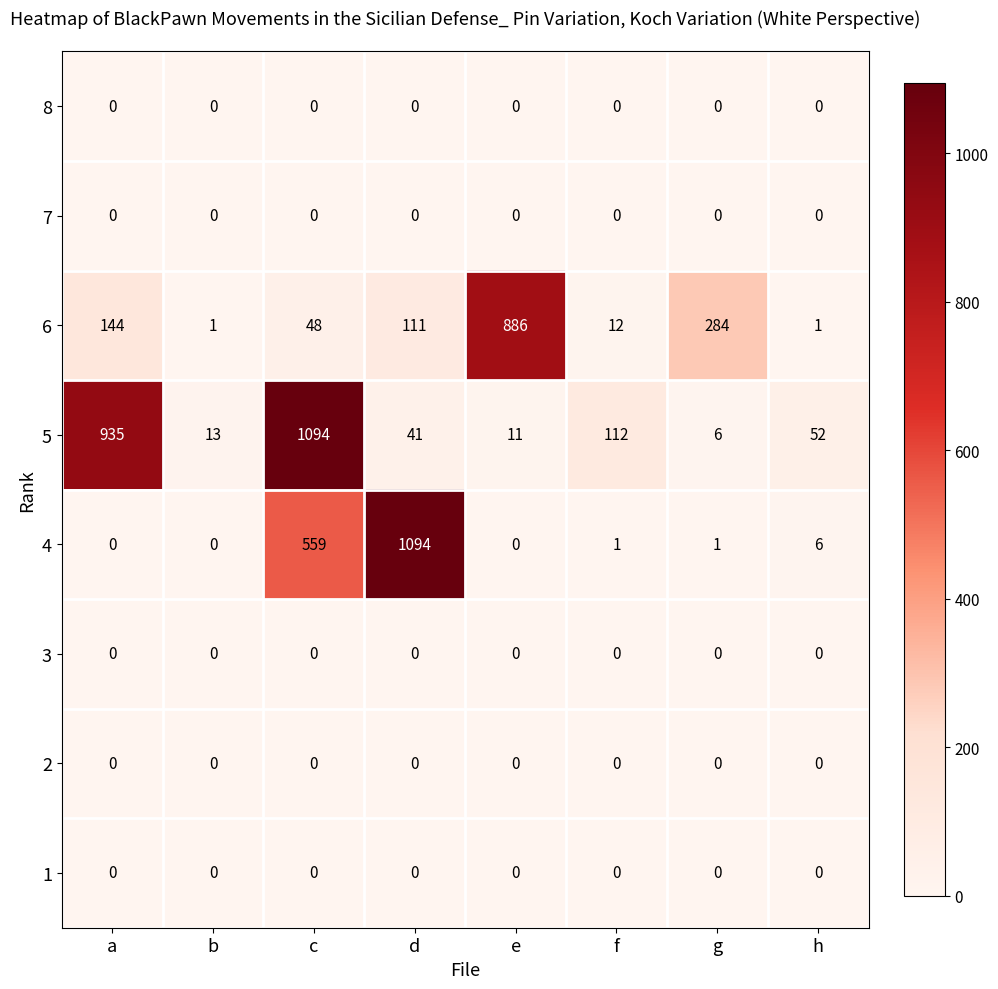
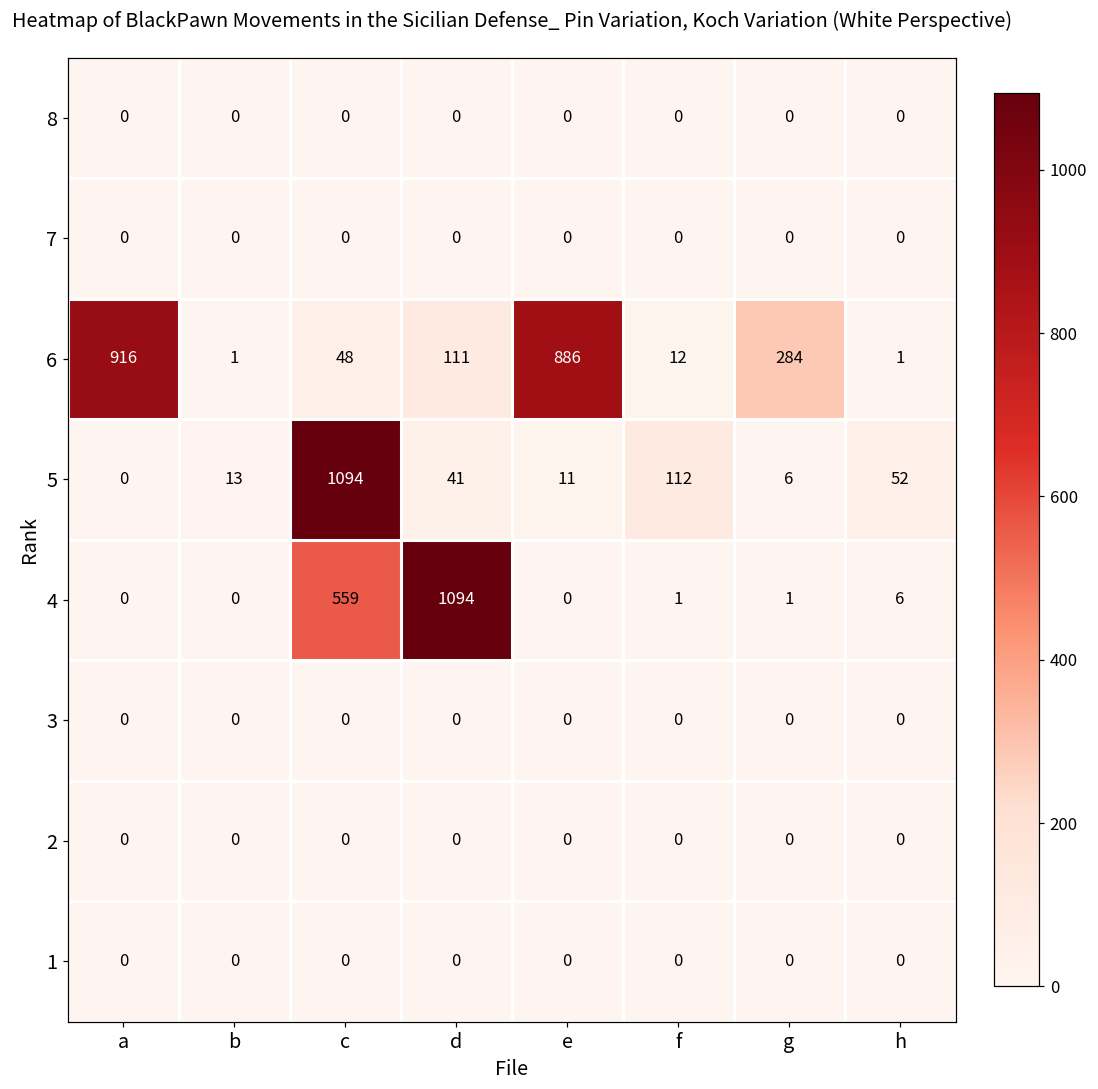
  {
    "8": {
      "a": 0,
      "b": 0,
      "c": 0,
      "d": 0,
      "e": 0,
      "f": 0,
      "g": 0,
      "h": 0
    },
    "7": {
      "a": 0,
      "b": 0,
      "c": 0,
      "d": 0,
      "e": 0,
      "f": 0,
      "g": 0,
      "h": 0
    },
    "6": {
-     "a": 144,
+     "a": 916,
      "b": 1,
      "c": 48,
      "d": 111,
      "e": 886,
      "f": 12,
      "g": 284,
      "h": 1
    },
    "5": {
-     "a": 935,
+     "a": 0,
      "b": 13,
      "c": 1094,
      "d": 41,
      "e": 11,
      "f": 112,
      "g": 6,
      "h": 52
    },
    "4": {
      "a": 0,
      "b": 0,
      "c": 559,
      "d": 1094,
      "e": 0,
      "f": 1,
      "g": 1,
      "h": 6
    },
    "3": {
      "a": 0,
      "b": 0,
      "c": 0,
      "d": 0,
      "e": 0,
      "f": 0,
      "g": 0,
      "h": 0
    },
    "2": {
      "a": 0,
      "b": 0,
      "c": 0,
      "d": 0,
      "e": 0,
      "f": 0,
      "g": 0,
      "h": 0
    },
    "1": {
      "a": 0,
      "b": 0,
      "c": 0,
      "d": 0,
      "e": 0,
      "f": 0,
      "g": 0,
      "h": 0
    }
  }
